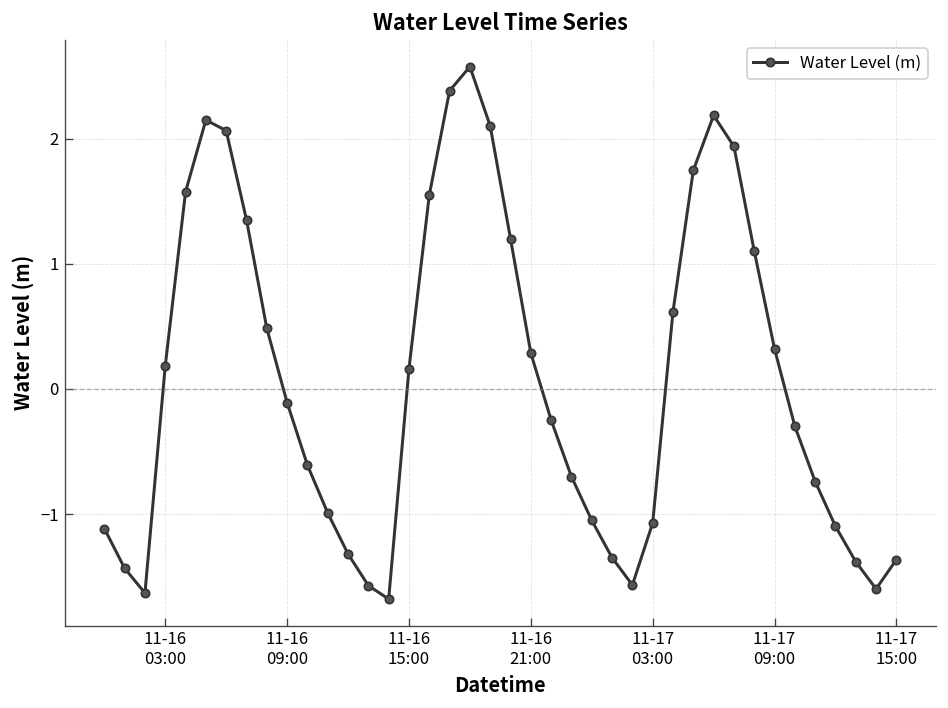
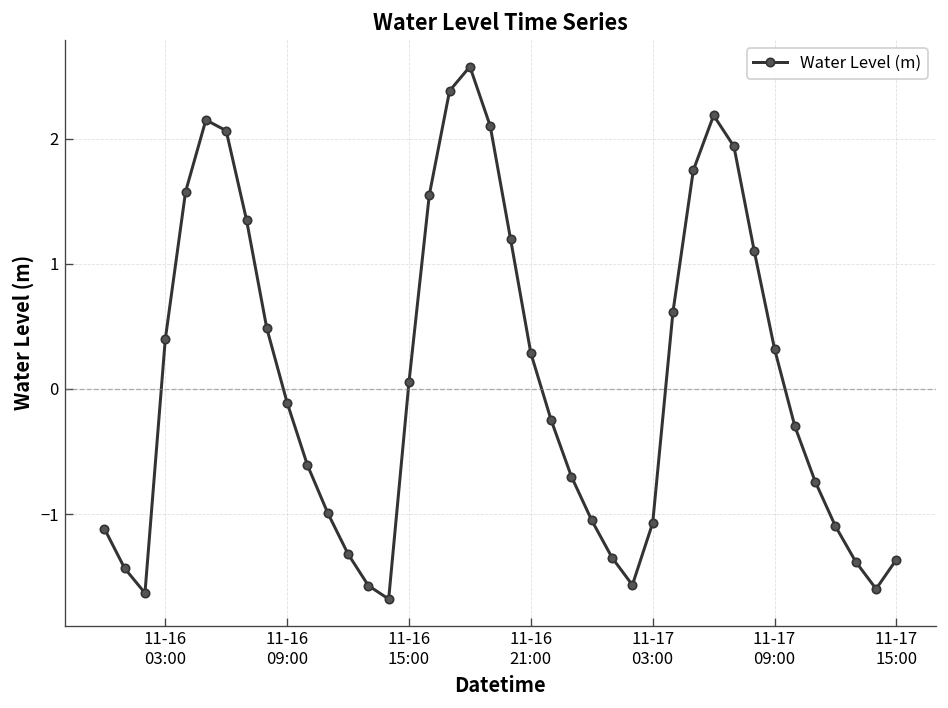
  {
-   "11-16 03:00": 0.19,
+   "11-16 03:00": 0.40,
    "11-16 09:00": -0.11,
-   "11-16 15:00": 0.16,
+   "11-16 15:00": 0.06,
    "11-16 21:00": 0.29,
    "11-17 03:00": -1.07,
    "11-17 09:00": 0.32,
    "11-17 15:00": -1.36
  }
